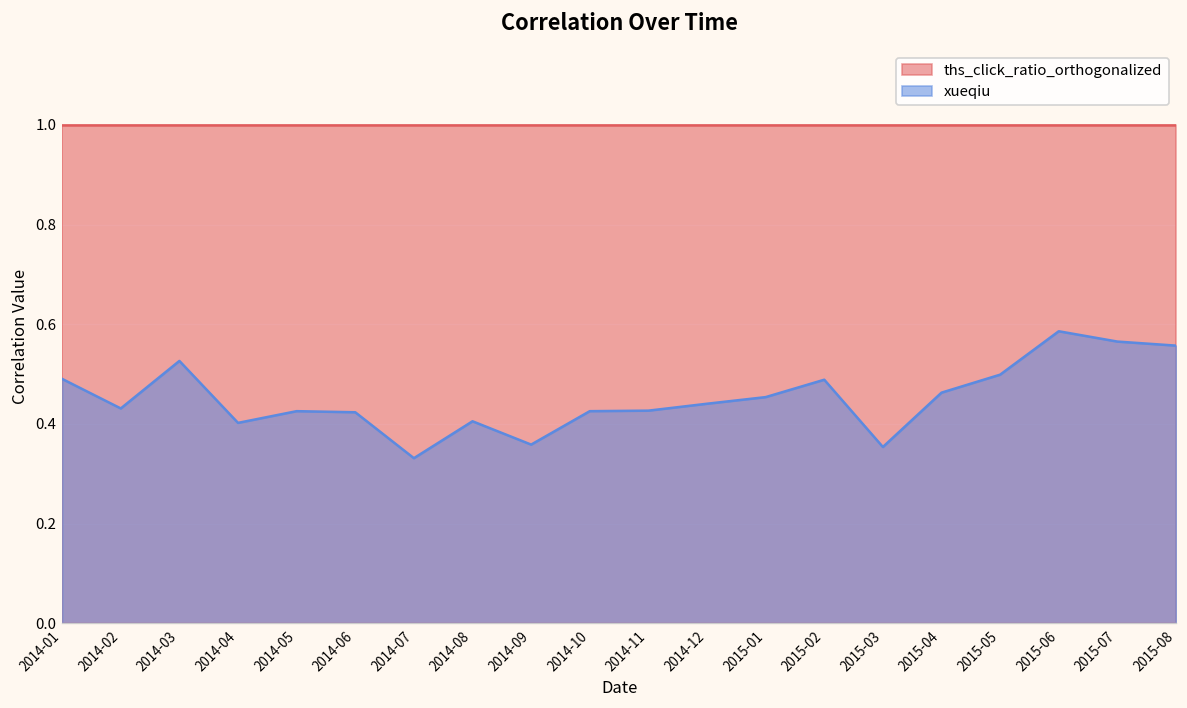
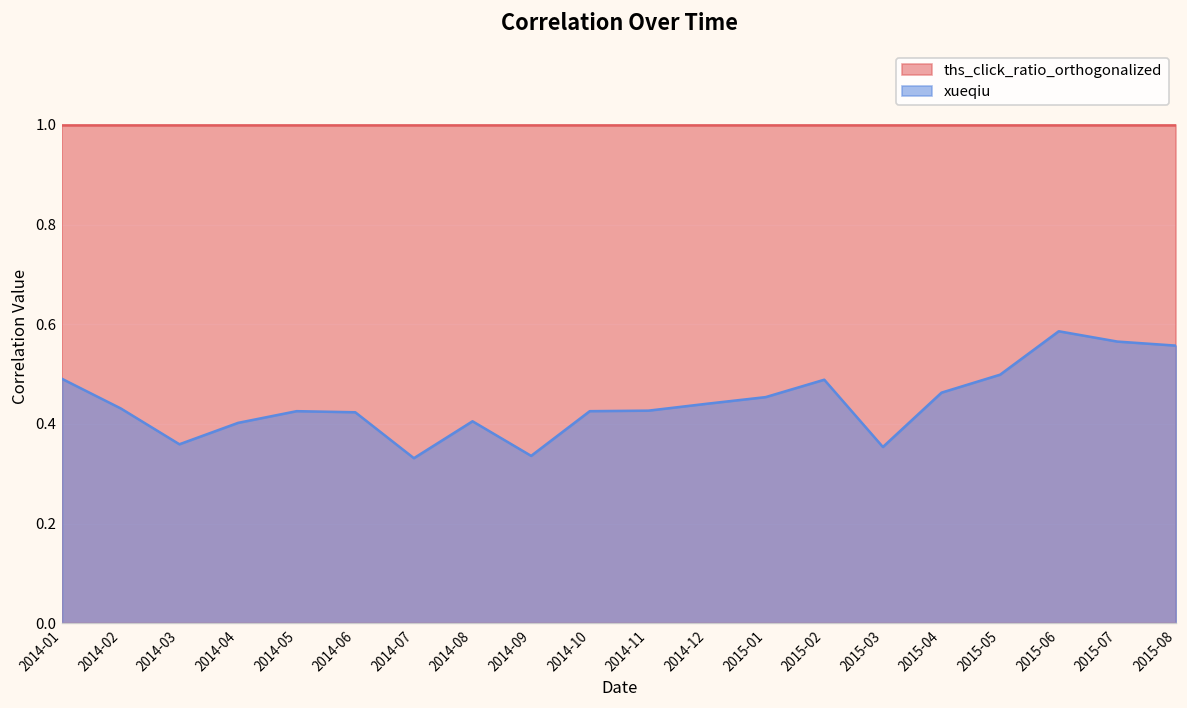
  {
    "ths_click_ratio_orthogonalized": {
      "2014-01": 1.00,
      "2014-02": 1.00,
      "2014-03": 1.00,
      "2014-04": 1.00,
      "2014-05": 1.00,
      "2014-06": 1.00,
      "2014-07": 1.00,
      "2014-08": 1.00,
      "2014-09": 1.00,
      "2014-10": 1.00,
      "2014-11": 1.00,
      "2014-12": 1.00,
      "2015-01": 1.00,
      "2015-02": 1.00,
      "2015-03": 1.00,
      "2015-04": 1.00,
      "2015-05": 1.00,
      "2015-06": 1.00,
      "2015-07": 1.00,
      "2015-08": 1.00
    },
    "xueqiu": {
      "2014-01": 0.49,
      "2014-02": 0.43,
-     "2014-03": 0.53,
+     "2014-03": 0.36,
      "2014-04": 0.40,
      "2014-05": 0.43,
      "2014-06": 0.42,
      "2014-07": 0.33,
      "2014-08": 0.41,
-     "2014-09": 0.36,
+     "2014-09": 0.34,
      "2014-10": 0.43,
      "2014-11": 0.43,
      "2014-12": 0.44,
      "2015-01": 0.45,
      "2015-02": 0.49,
      "2015-03": 0.35,
      "2015-04": 0.46,
      "2015-05": 0.50,
      "2015-06": 0.59,
      "2015-07": 0.57,
      "2015-08": 0.56
    }
  }
